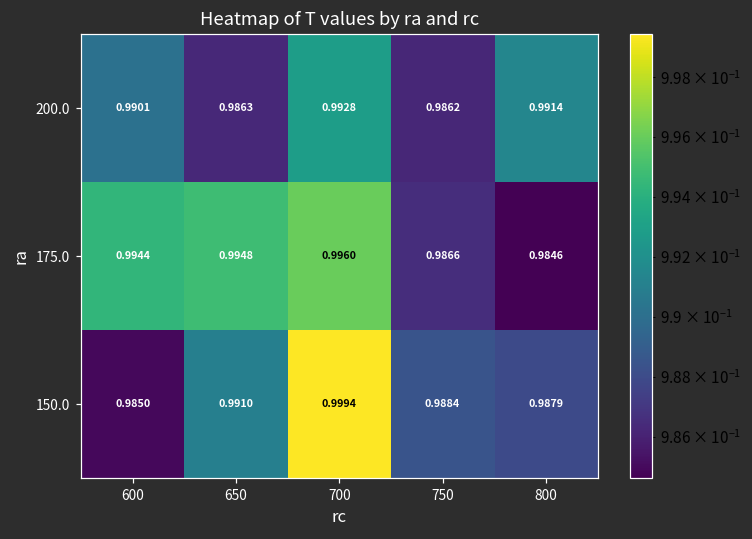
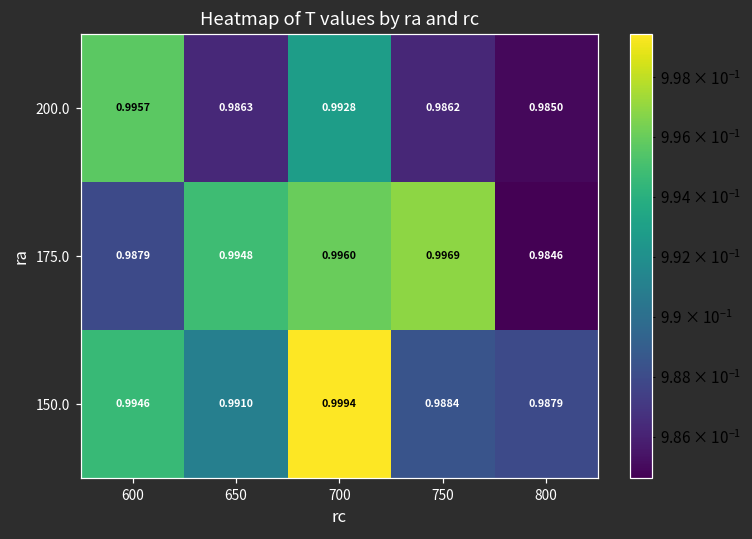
  {
    "200.0": {
-     "600": 0.9901,
+     "600": 0.9957,
      "650": 0.9863,
      "700": 0.9928,
      "750": 0.9862,
-     "800": 0.9914
+     "800": 0.9850
    },
    "175.0": {
-     "600": 0.9944,
+     "600": 0.9879,
      "650": 0.9948,
      "700": 0.9960,
-     "750": 0.9866,
+     "750": 0.9969,
      "800": 0.9846
    },
    "150.0": {
-     "600": 0.9850,
+     "600": 0.9946,
      "650": 0.9910,
      "700": 0.9994,
      "750": 0.9884,
      "800": 0.9879
    }
  }
